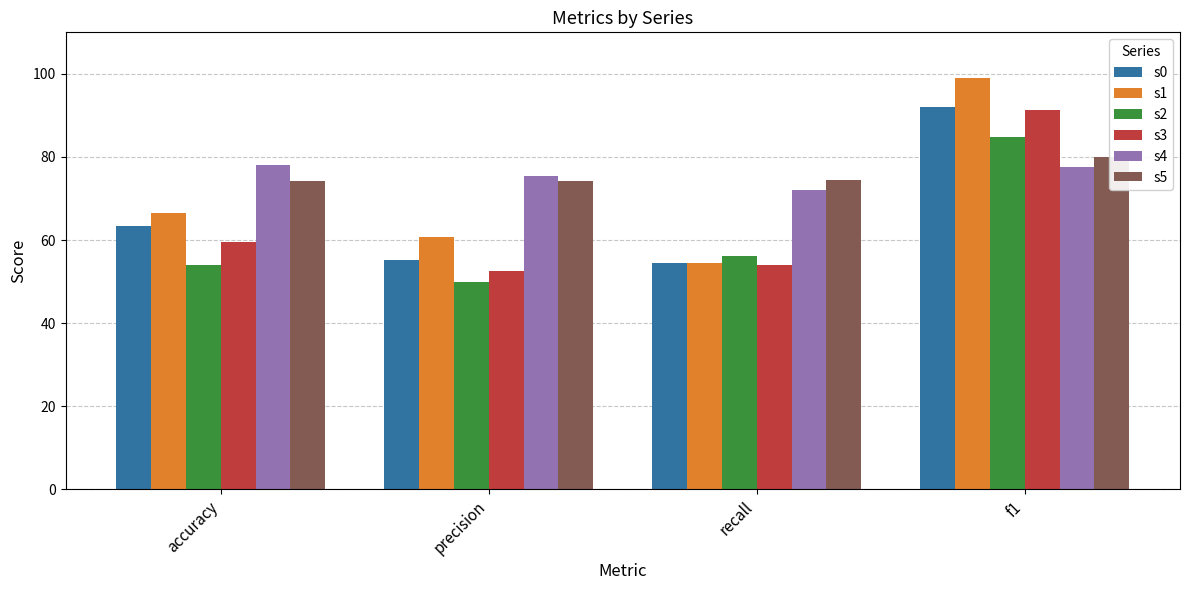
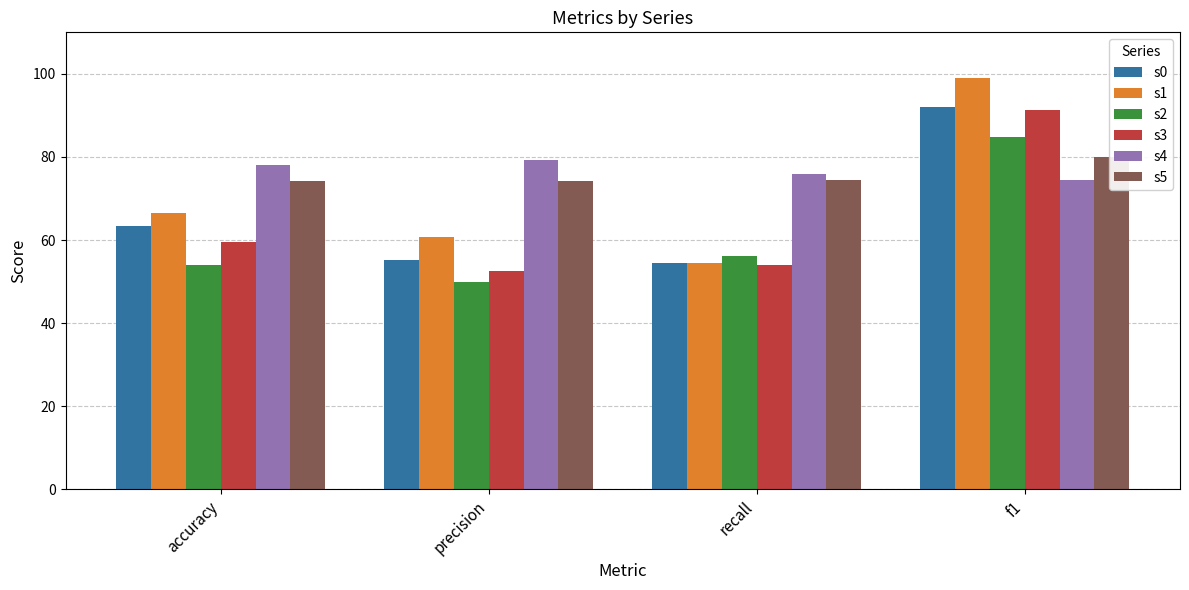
  {
    "s0": {
      "accuracy": 63,
      "precision": 55,
      "recall": 54,
      "f1": 92
    },
    "s1": {
      "accuracy": 67,
      "precision": 61,
      "recall": 55,
      "f1": 99
    },
    "s2": {
      "accuracy": 54,
      "precision": 50,
      "recall": 56,
      "f1": 85
    },
    "s3": {
      "accuracy": 60,
      "precision": 53,
      "recall": 54,
      "f1": 91
    },
    "s4": {
      "accuracy": 78,
-     "precision": 75,
-     "recall": 72,
-     "f1": 78
+     "precision": 79,
+     "recall": 76,
+     "f1": 75
    },
    "s5": {
      "accuracy": 74,
      "precision": 74,
      "recall": 75
    }
  }
